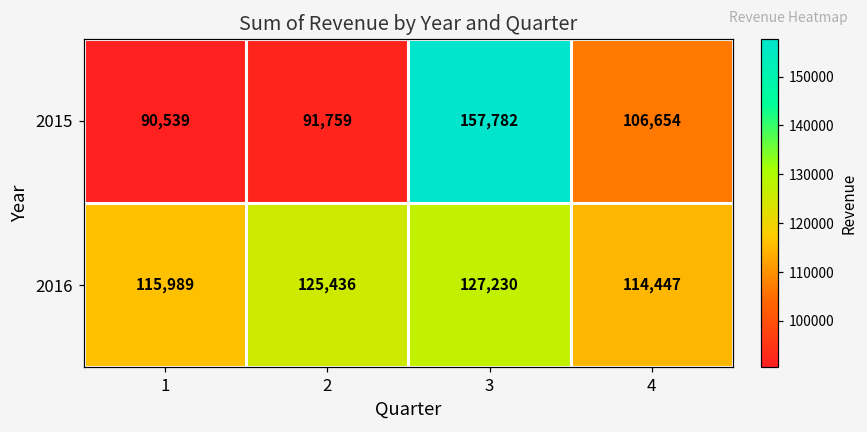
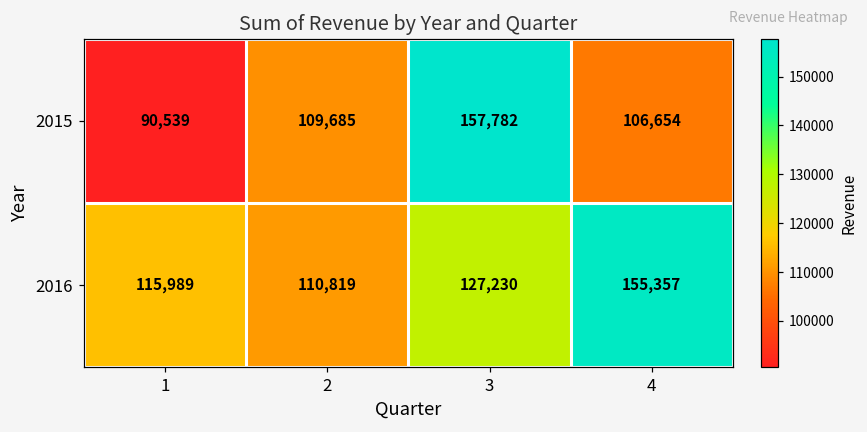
  {
    "2015": {
      "1": "90,539",
-     "2": "91,759",
+     "2": "109,685",
      "3": "157,782",
      "4": "106,654"
    },
    "2016": {
      "1": "115,989",
-     "2": "125,436",
+     "2": "110,819",
      "3": "127,230",
-     "4": "114,447"
+     "4": "155,357"
    }
  }
